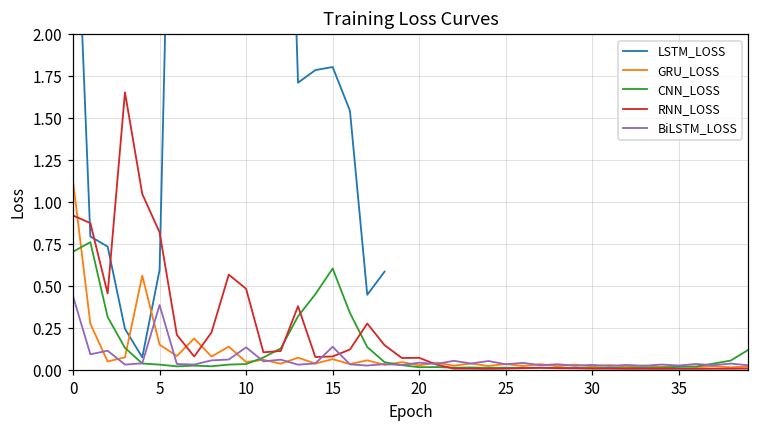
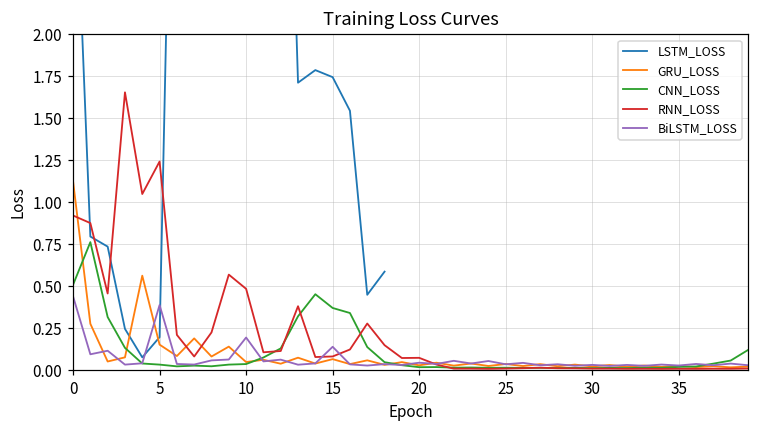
  {
    "LSTM_LOSS": {
-     "5": 0.60,
-     "15": 1.81
+     "5": 0.20,
+     "15": 1.75
    },
    "GRU_LOSS": {
      "0": 1.13,
      "5": 0.15
    },
    "CNN_LOSS": {
-     "0": 0.71,
+     "0": 0.51,
      "5": 0.03,
-     "15": 0.61
+     "15": 0.37
    },
    "RNN_LOSS": {
      "0": 0.92,
-     "5": 0.82,
+     "5": 1.24,
      "10": 0.49,
      "20": 0.07
    },
    "BiLSTM_LOSS": {
      "0": 0.44,
      "5": 0.39,
-     "10": 0.14,
+     "10": 0.20,
      "15": 0.14
    }
  }
